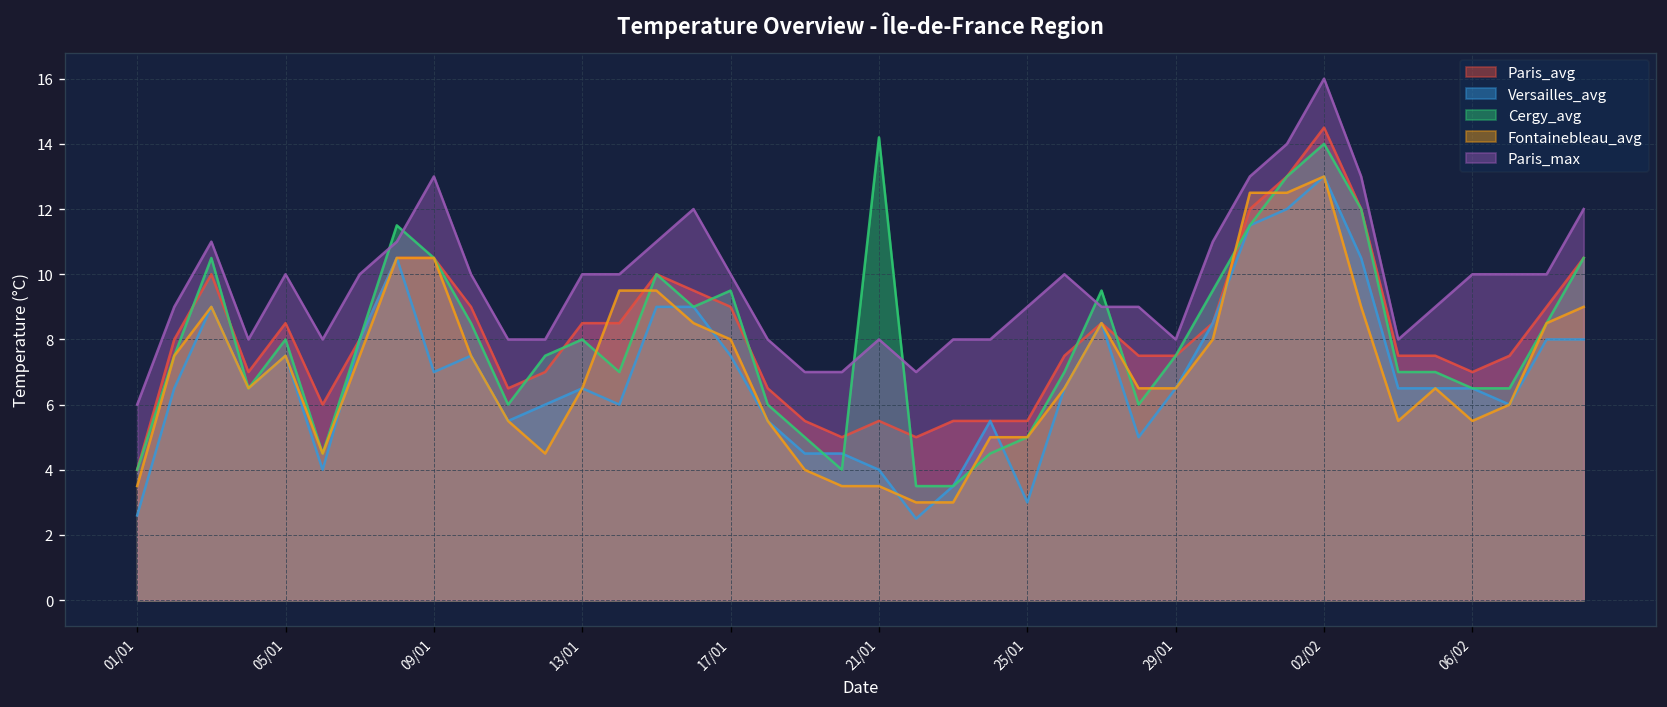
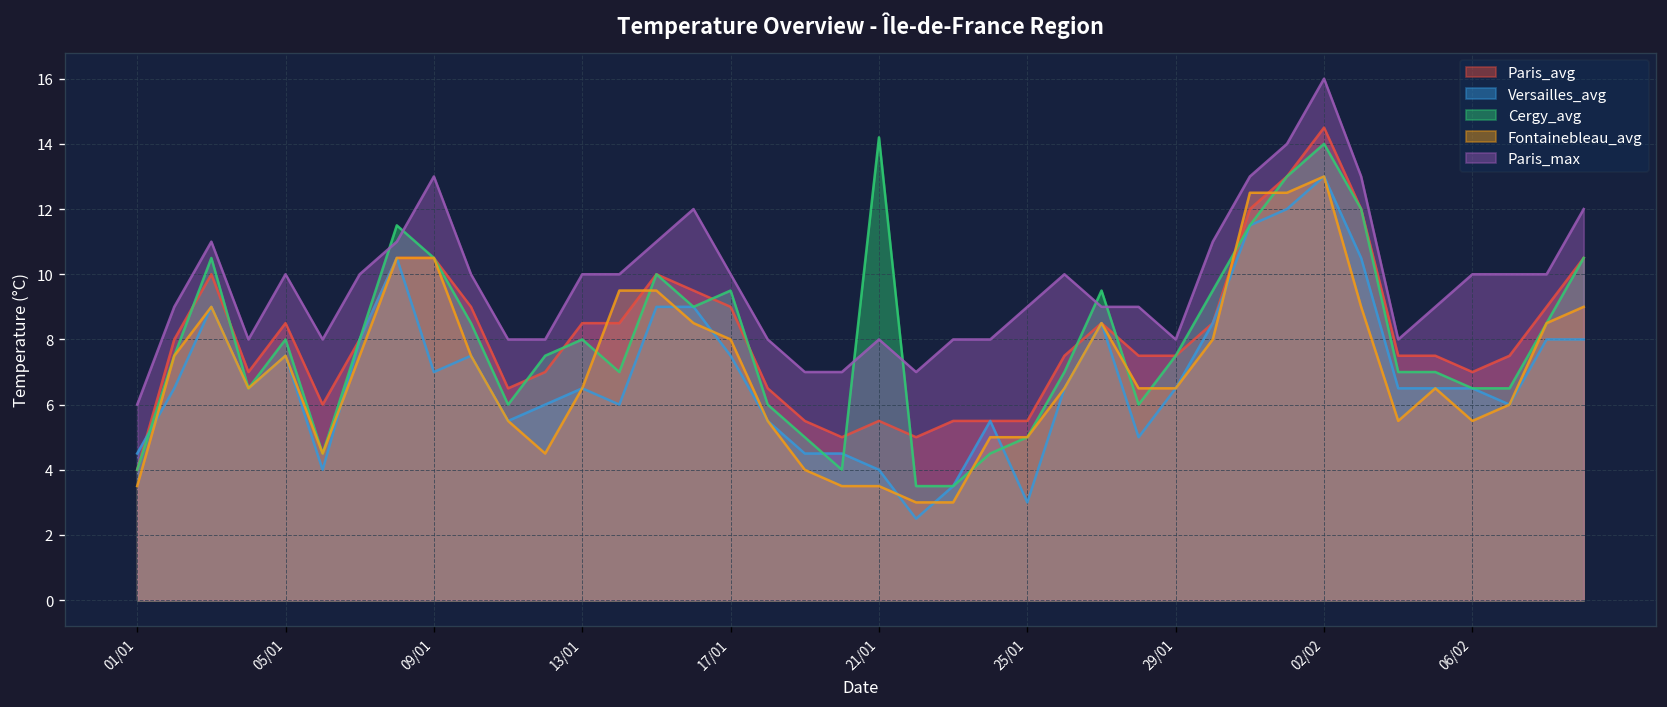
  {
    "Paris_avg": {
      "05/01": 8.5,
      "13/01": 8.5,
      "17/01": 9.0,
      "21/01": 5.5,
      "25/01": 5.5,
      "02/02": 14.5,
      "06/02": 7.0
    },
    "Versailles_avg": {
-     "01/01": 2.6,
+     "01/01": 4.5,
      "09/01": 7.0,
      "17/01": 7.5,
      "21/01": 4.0,
      "25/01": 3.0
    },
    "Cergy_avg": {
      "05/01": 8.0,
      "13/01": 8.0,
      "17/01": 9.5,
      "21/01": 14.2,
      "02/02": 14.0
    },
    "Fontainebleau_avg": {
      "01/01": 3.5,
      "17/01": 8.0,
      "21/01": 3.5,
      "06/02": 5.5
    },
    "Paris_max": {
      "01/01": 6.0,
      "05/01": 10.0,
      "09/01": 13.0,
      "13/01": 10.0,
      "17/01": 10.0,
      "21/01": 8.0,
      "25/01": 9.0,
      "29/01": 8.0,
      "02/02": 16.0,
      "06/02": 10.0
    }
  }
